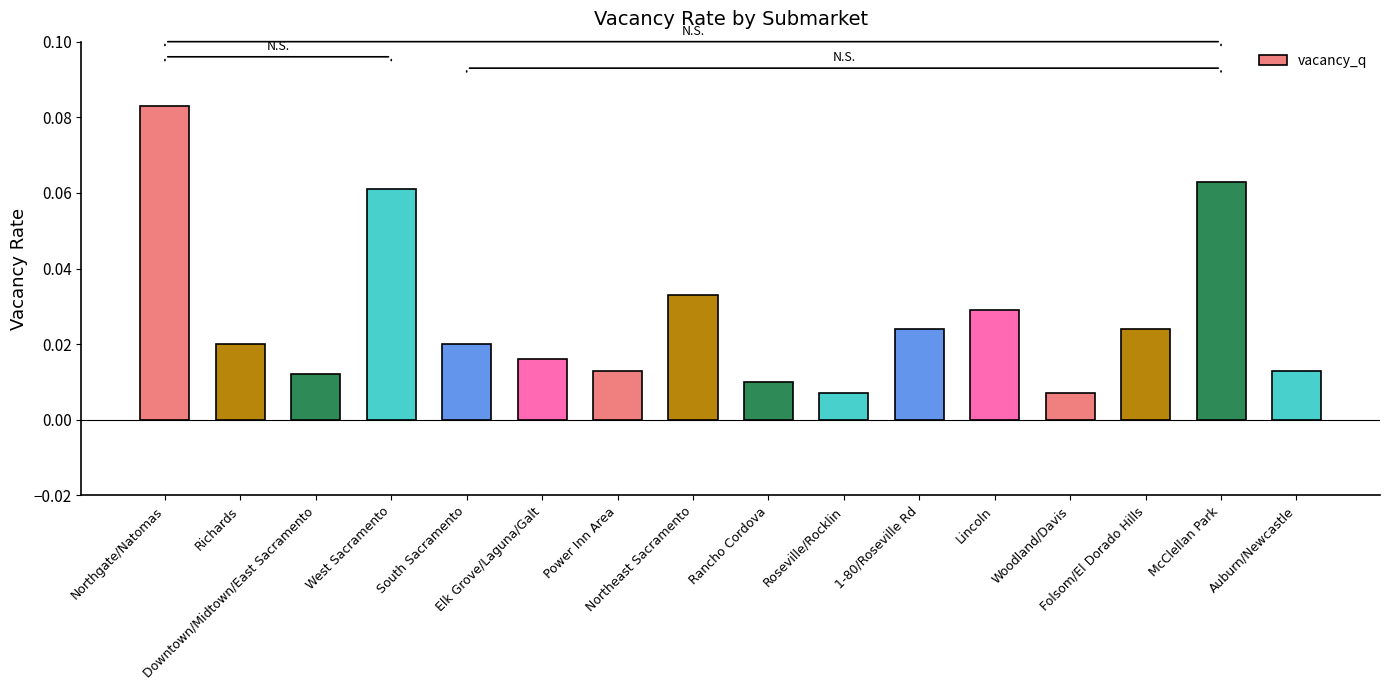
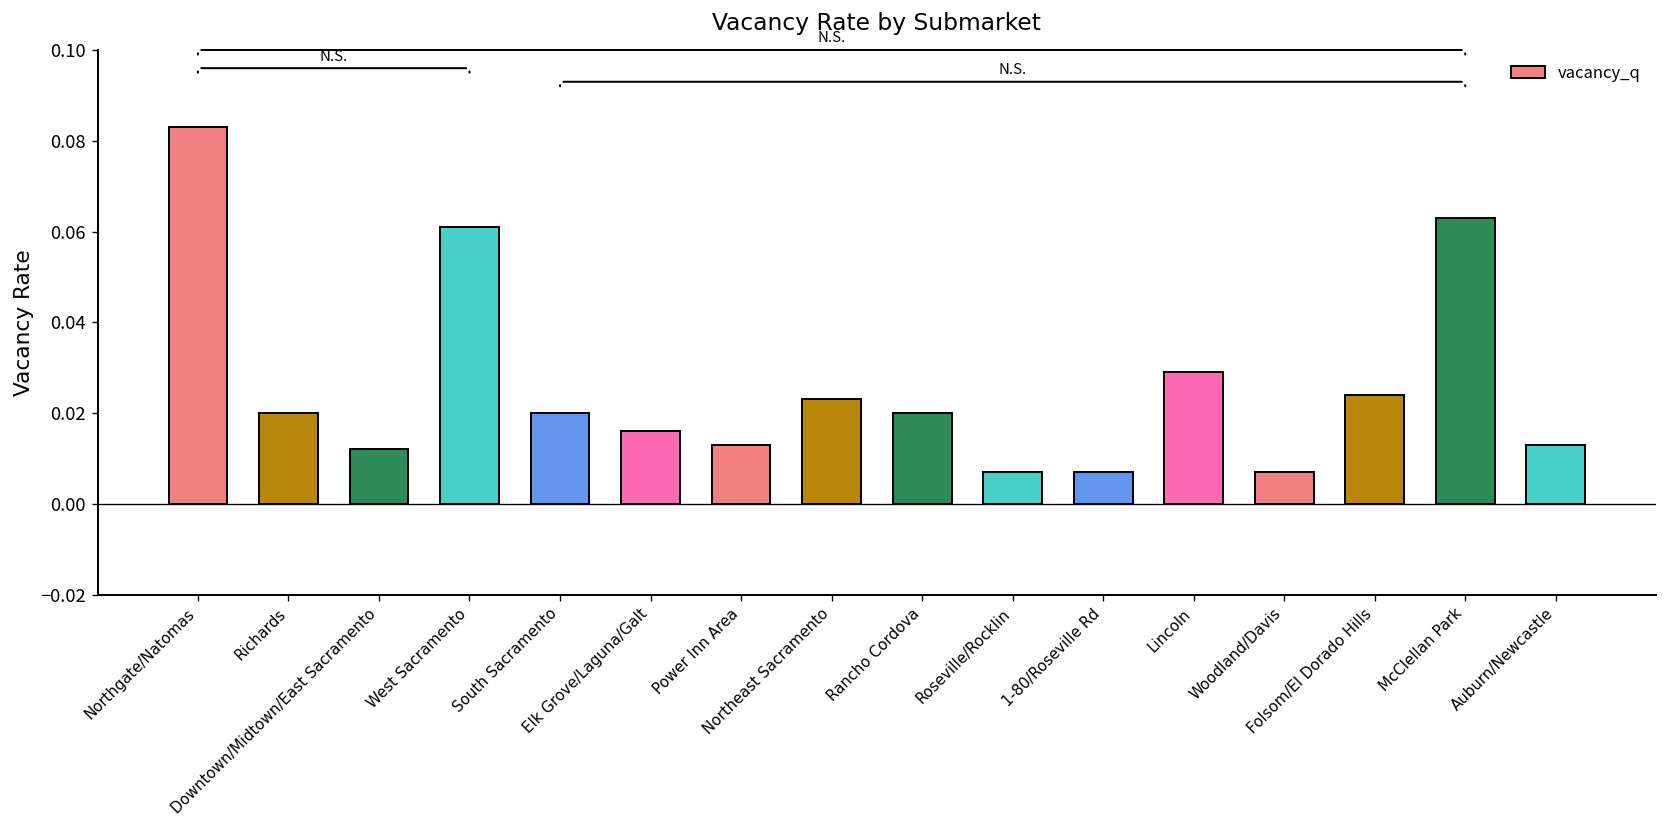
  {
    "Northgate/Natomas": 0.083,
    "Richards": 0.020,
    "Downtown/Midtown/East Sacramento": 0.012,
    "West Sacramento": 0.061,
    "South Sacramento": 0.020,
    "Elk Grove/Laguna/Galt": 0.016,
    "Power Inn Area": 0.013,
-   "Northeast Sacramento": 0.033,
-   "Rancho Cordova": 0.01,
+   "Northeast Sacramento": 0.023,
+   "Rancho Cordova": 0.02,
    "Roseville/Rocklin": 0.007,
-   "1-80/Roseville Rd": 0.024,
+   "1-80/Roseville Rd": 0.007,
    "Lincoln": 0.029,
    "Woodland/Davis": 0.007,
    "Folsom/El Dorado Hills": 0.024,
    "McClellan Park": 0.063,
    "Auburn/Newcastle": 0.013
  }
